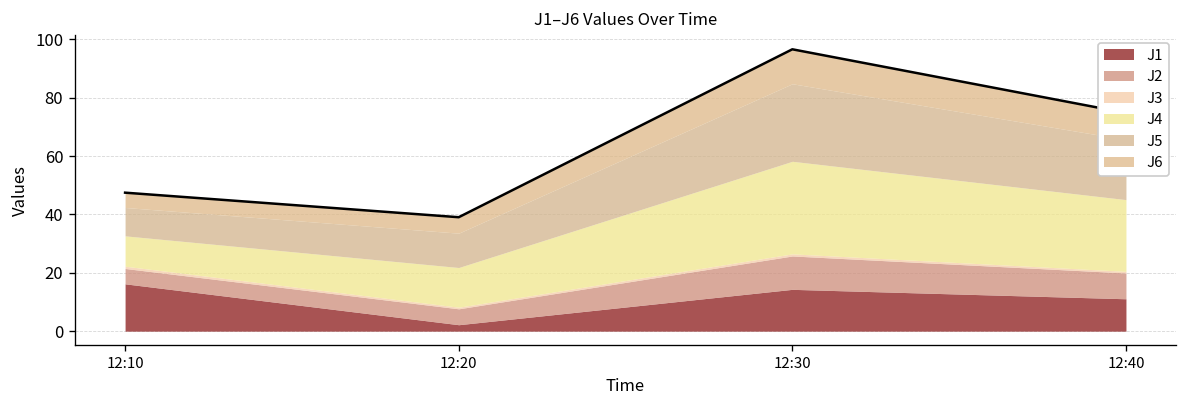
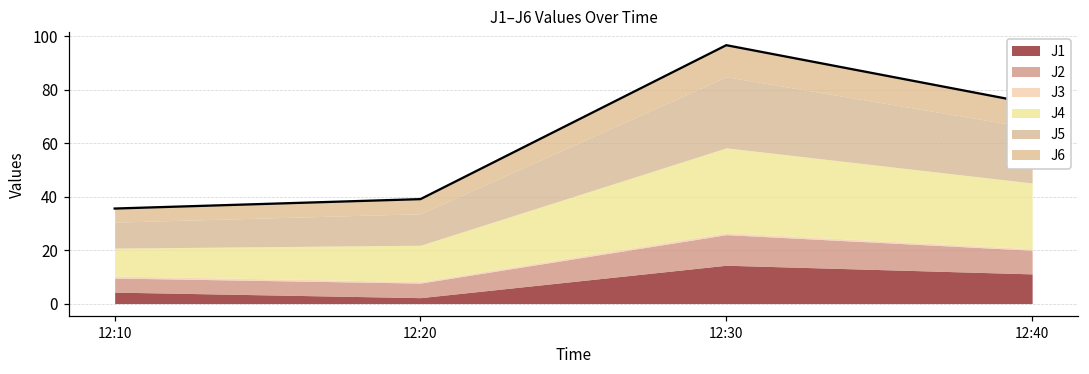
  {
    "J1": {
-     "12:10": 16,
+     "12:10": 4,
      "12:20": 2,
      "12:30": 14,
      "12:40": 11
    }
  }
